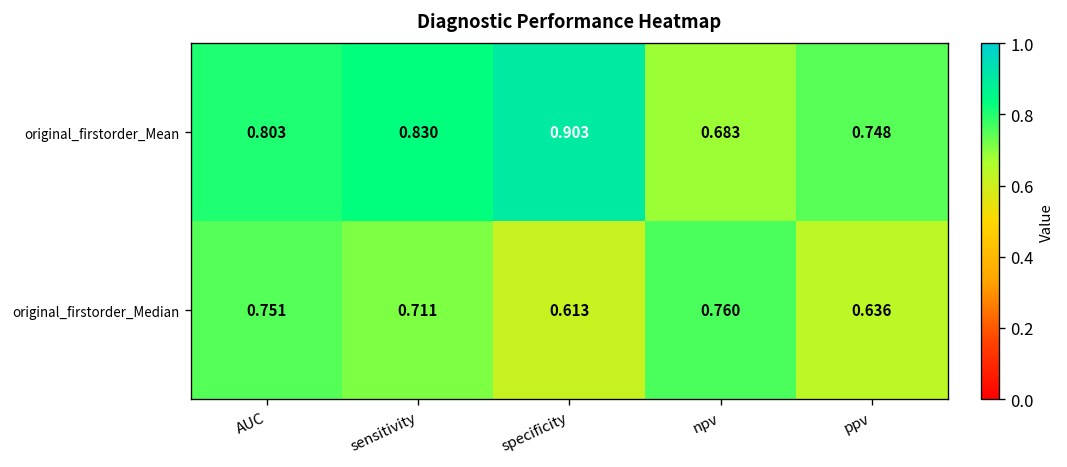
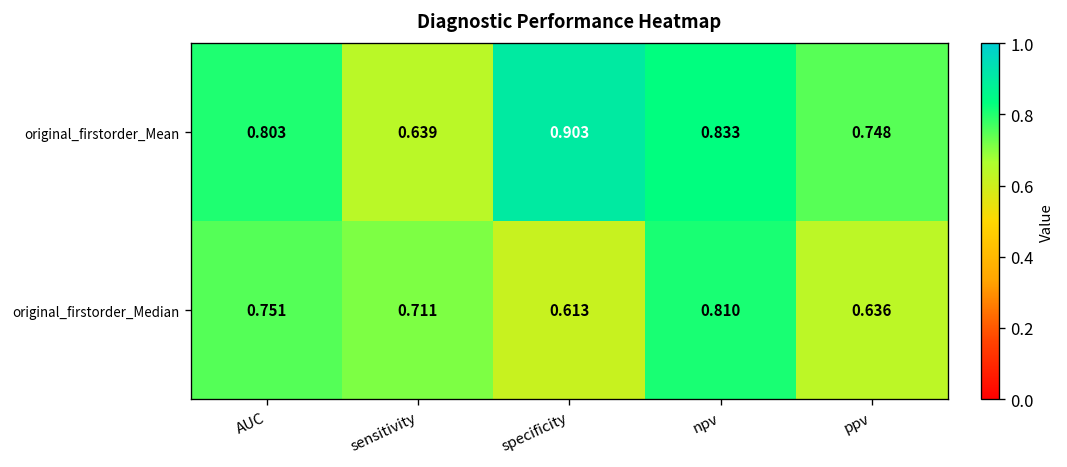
  {
    "original_firstorder_Mean": {
      "AUC": 0.803,
-     "sensitivity": 0.830,
+     "sensitivity": 0.639,
      "specificity": 0.903,
-     "npv": 0.683,
+     "npv": 0.833,
      "ppv": 0.748
    },
    "original_firstorder_Median": {
      "AUC": 0.751,
      "sensitivity": 0.711,
      "specificity": 0.613,
-     "npv": 0.760,
+     "npv": 0.810,
      "ppv": 0.636
    }
  }
